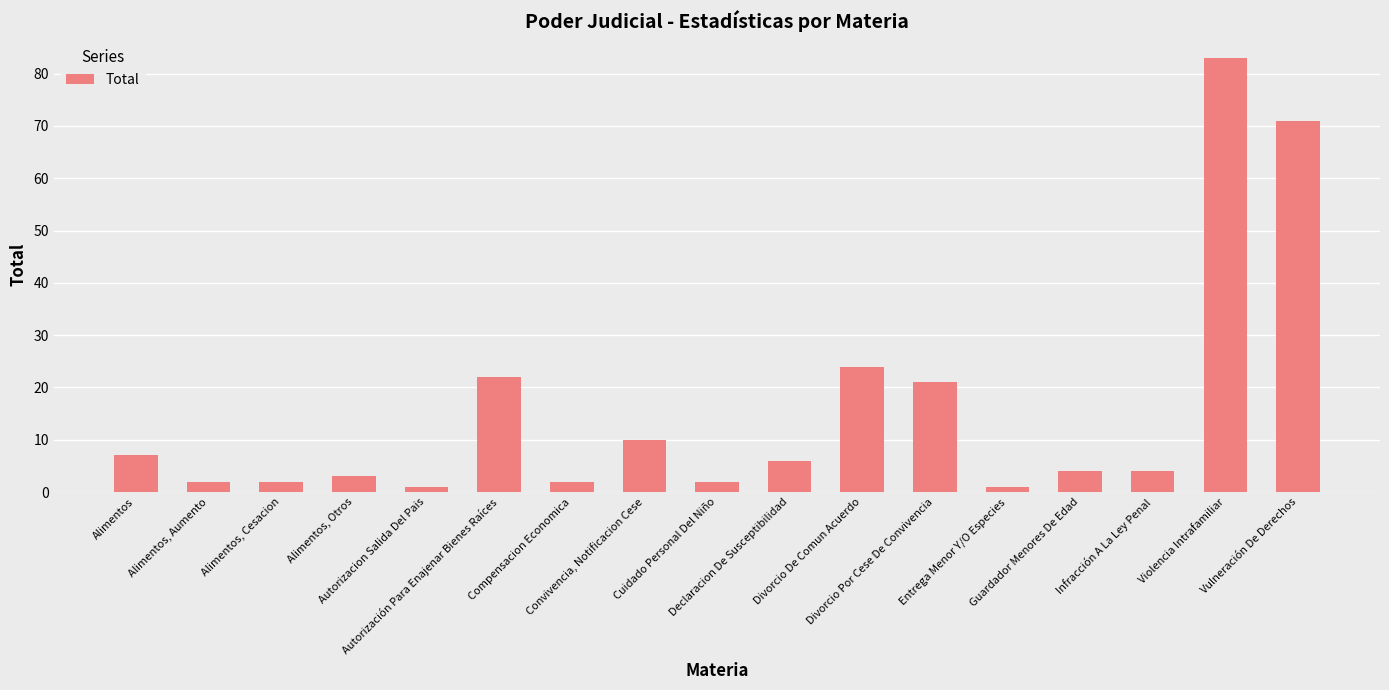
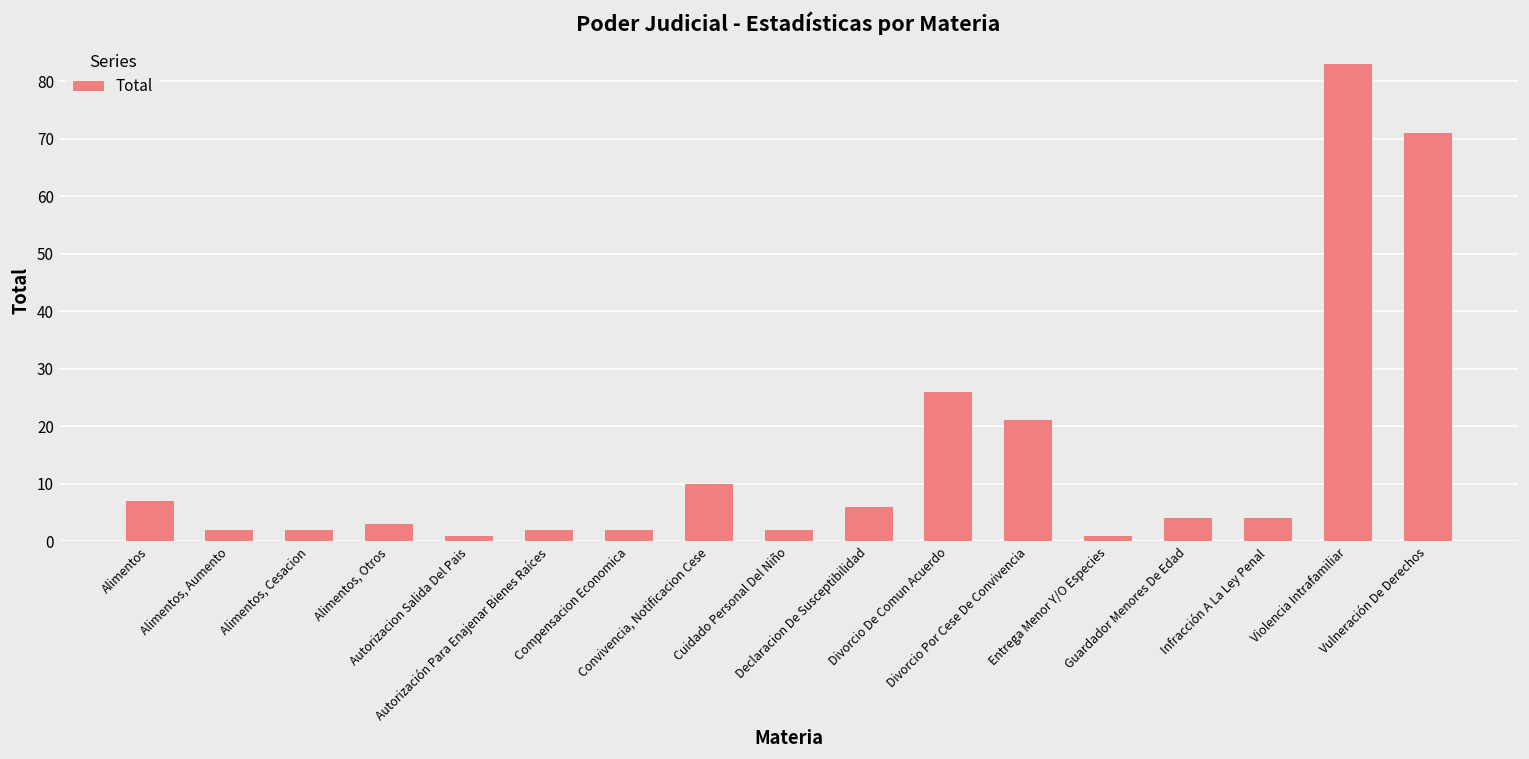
  {
    "Alimentos": 7,
    "Alimentos, Aumento": 2,
    "Alimentos, Cesacion": 2,
    "Alimentos, Otros": 3,
    "Autorizacion Salida Del Pais": 1,
-   "Autorización Para Enajenar Bienes Raíces": 22,
+   "Autorización Para Enajenar Bienes Raíces": 2,
    "Compensacion Economica": 2,
    "Convivencia, Notificacion Cese": 10,
    "Cuidado Personal Del Niño": 2,
    "Declaracion De Susceptibilidad": 6,
-   "Divorcio De Comun Acuerdo": 24,
+   "Divorcio De Comun Acuerdo": 26,
    "Divorcio Por Cese De Convivencia": 21,
    "Entrega Menor Y/O Especies": 1,
    "Guardador Menores De Edad": 4,
    "Infracción A La Ley Penal": 4,
    "Violencia Intrafamiliar": 83,
    "Vulneración De Derechos": 71
  }
